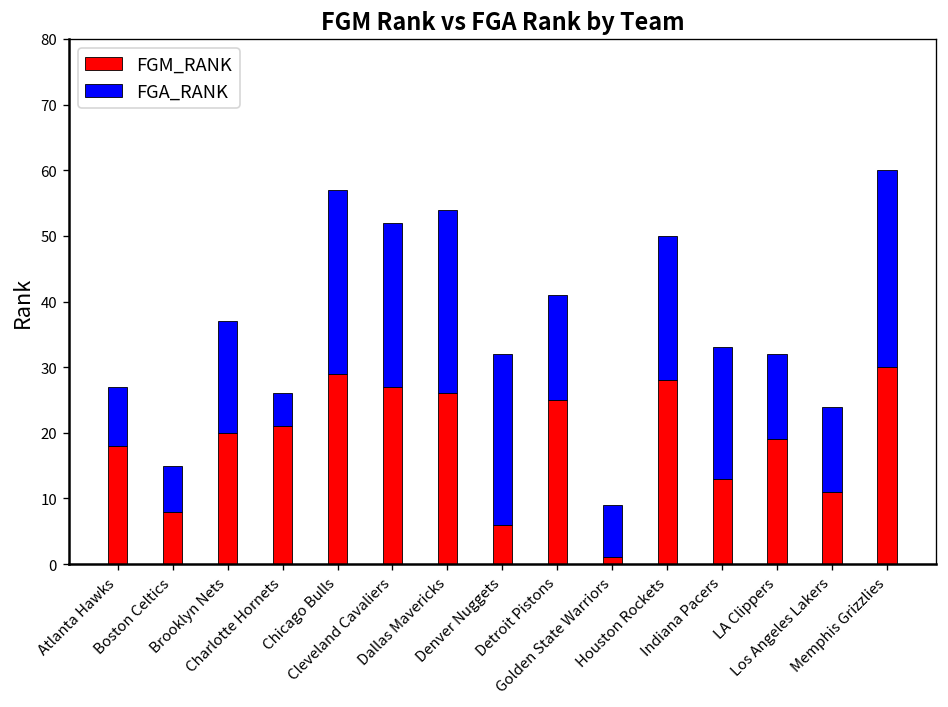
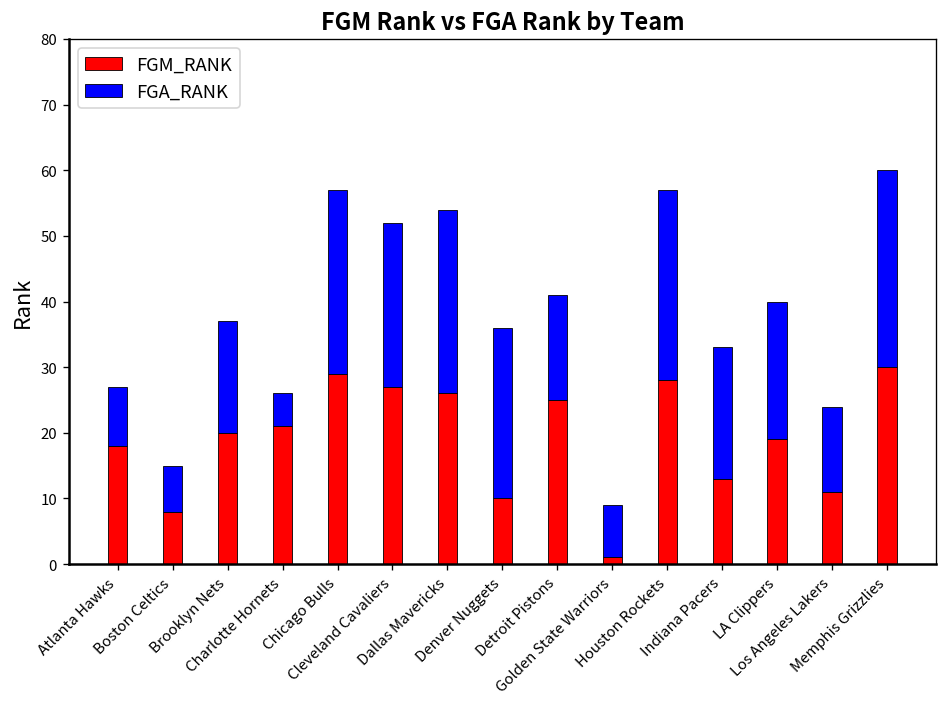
  {
    "FGM_RANK": {
      "Atlanta Hawks": 18,
      "Boston Celtics": 8,
      "Brooklyn Nets": 20,
      "Charlotte Hornets": 21,
      "Chicago Bulls": 29,
      "Cleveland Cavaliers": 27,
      "Dallas Mavericks": 26,
-     "Denver Nuggets": 6,
+     "Denver Nuggets": 10,
      "Detroit Pistons": 25,
      "Golden State Warriors": 1,
      "Houston Rockets": 28,
      "Indiana Pacers": 13,
      "LA Clippers": 19,
      "Los Angeles Lakers": 11,
      "Memphis Grizzlies": 30
    },
    "FGA_RANK": {
      "Atlanta Hawks": 9,
      "Boston Celtics": 7,
      "Brooklyn Nets": 17,
      "Charlotte Hornets": 5,
      "Chicago Bulls": 28,
      "Cleveland Cavaliers": 25,
      "Dallas Mavericks": 28,
      "Denver Nuggets": 26,
      "Detroit Pistons": 16,
      "Golden State Warriors": 8,
-     "Houston Rockets": 22,
+     "Houston Rockets": 29,
      "Indiana Pacers": 20,
-     "LA Clippers": 13,
+     "LA Clippers": 21,
      "Los Angeles Lakers": 13,
      "Memphis Grizzlies": 30
    }
  }
